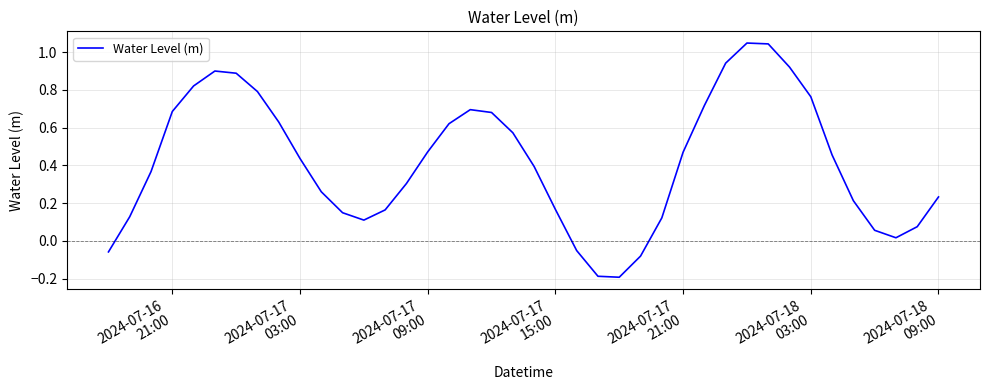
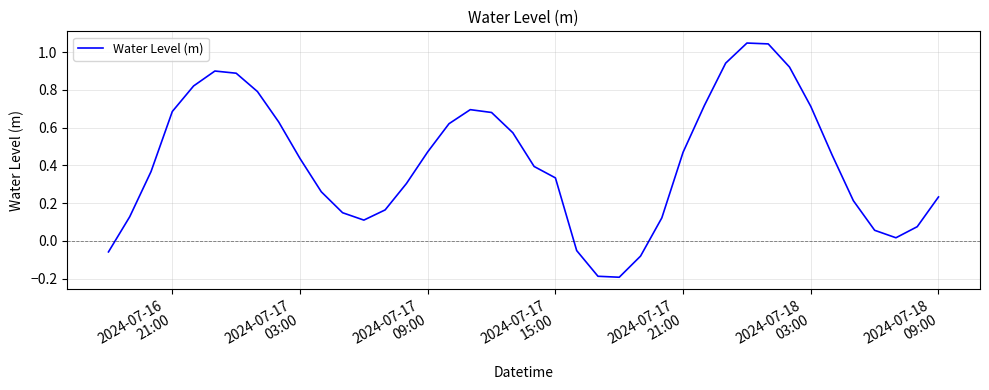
  {
    "2024-07-16 21:00": 0.69,
    "2024-07-17 03:00": 0.44,
    "2024-07-17 09:00": 0.47,
-   "2024-07-17 15:00": 0.17,
+   "2024-07-17 15:00": 0.33,
    "2024-07-17 21:00": 0.47,
-   "2024-07-18 03:00": 0.76,
+   "2024-07-18 03:00": 0.71,
    "2024-07-18 09:00": 0.23
  }
